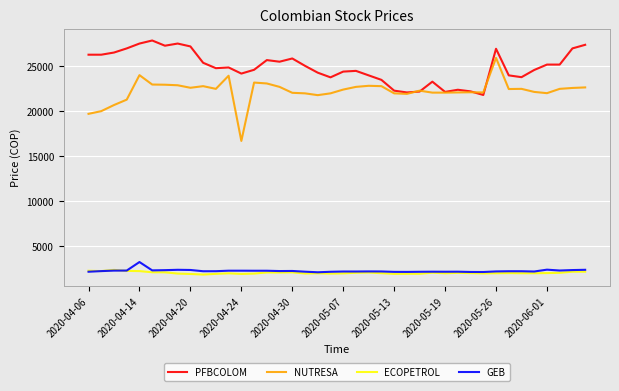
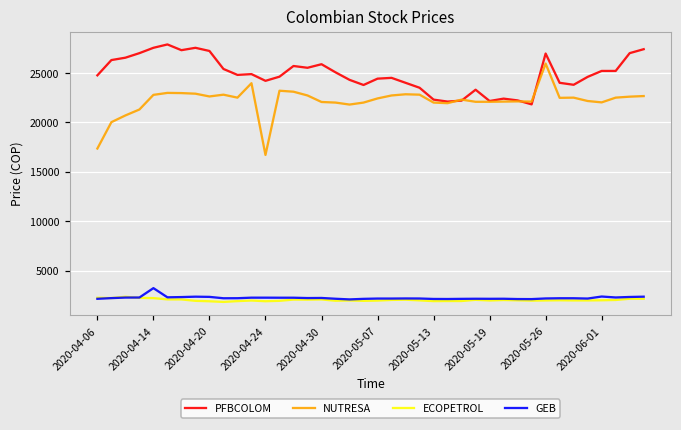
  {
    "PFBCOLOM": {
-     "2020-04-06": 26000,
+     "2020-04-06": 25000,
      "2020-04-14": 28000,
      "2020-04-20": 27000,
      "2020-04-24": 24000,
      "2020-04-30": 26000,
      "2020-05-07": 24000,
      "2020-05-13": 22000,
      "2020-05-26": 27000,
      "2020-06-01": 25000
    },
    "NUTRESA": {
-     "2020-04-06": 20000,
-     "2020-04-14": 24000,
+     "2020-04-06": 17000,
+     "2020-04-14": 23000,
      "2020-04-20": 23000,
      "2020-04-24": 17000,
      "2020-04-30": 22000,
      "2020-05-07": 22000,
      "2020-05-13": 22000,
      "2020-05-26": 26000,
      "2020-06-01": 22000
    },
    "ECOPETROL": {
      "2020-04-14": 2000,
      "2020-04-20": 2000,
      "2020-04-24": 2000,
      "2020-06-01": 2000
    },
    "GEB": {
      "2020-04-14": 3000,
      "2020-04-20": 2000,
      "2020-04-24": 2000,
      "2020-06-01": 2000
    }
  }
